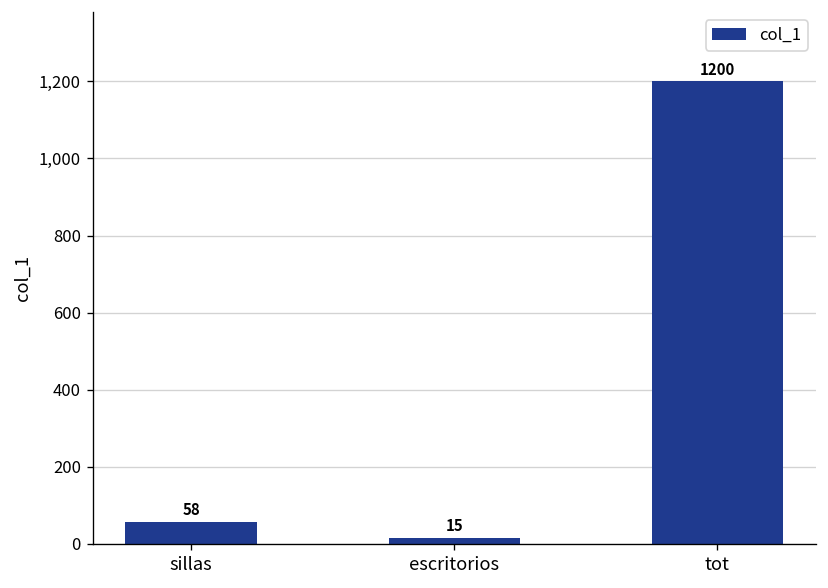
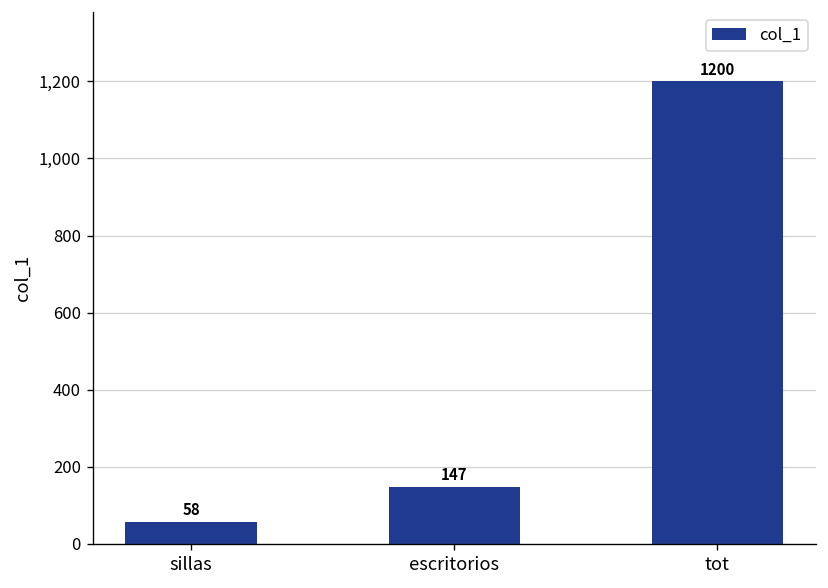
  {
    "sillas": 58,
-   "escritorios": 15,
+   "escritorios": 147,
    "tot": 1200
  }
